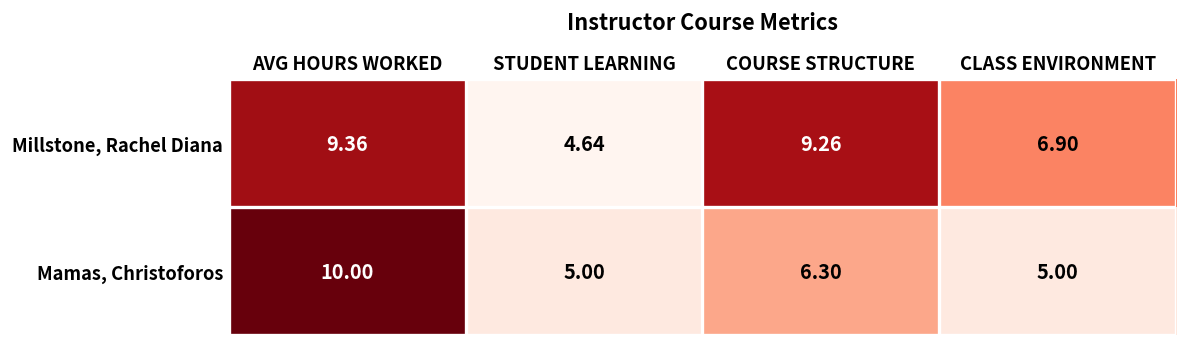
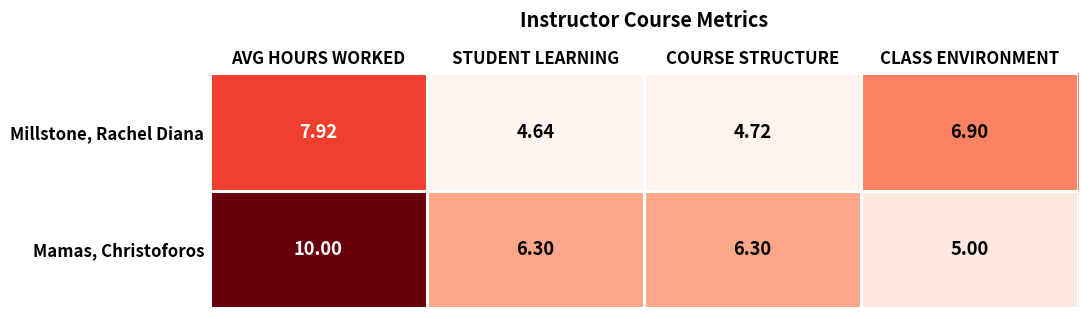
  {
    "Millstone, Rachel Diana": {
-     "AVG HOURS WORKED": 9.36,
+     "AVG HOURS WORKED": 7.92,
      "STUDENT LEARNING": 4.64,
-     "COURSE STRUCTURE": 9.26,
+     "COURSE STRUCTURE": 4.72,
      "CLASS ENVIRONMENT": 6.90
    },
    "Mamas, Christoforos": {
      "AVG HOURS WORKED": 10.00,
-     "STUDENT LEARNING": 5.00,
+     "STUDENT LEARNING": 6.30,
      "COURSE STRUCTURE": 6.30,
      "CLASS ENVIRONMENT": 5.00
    }
  }
